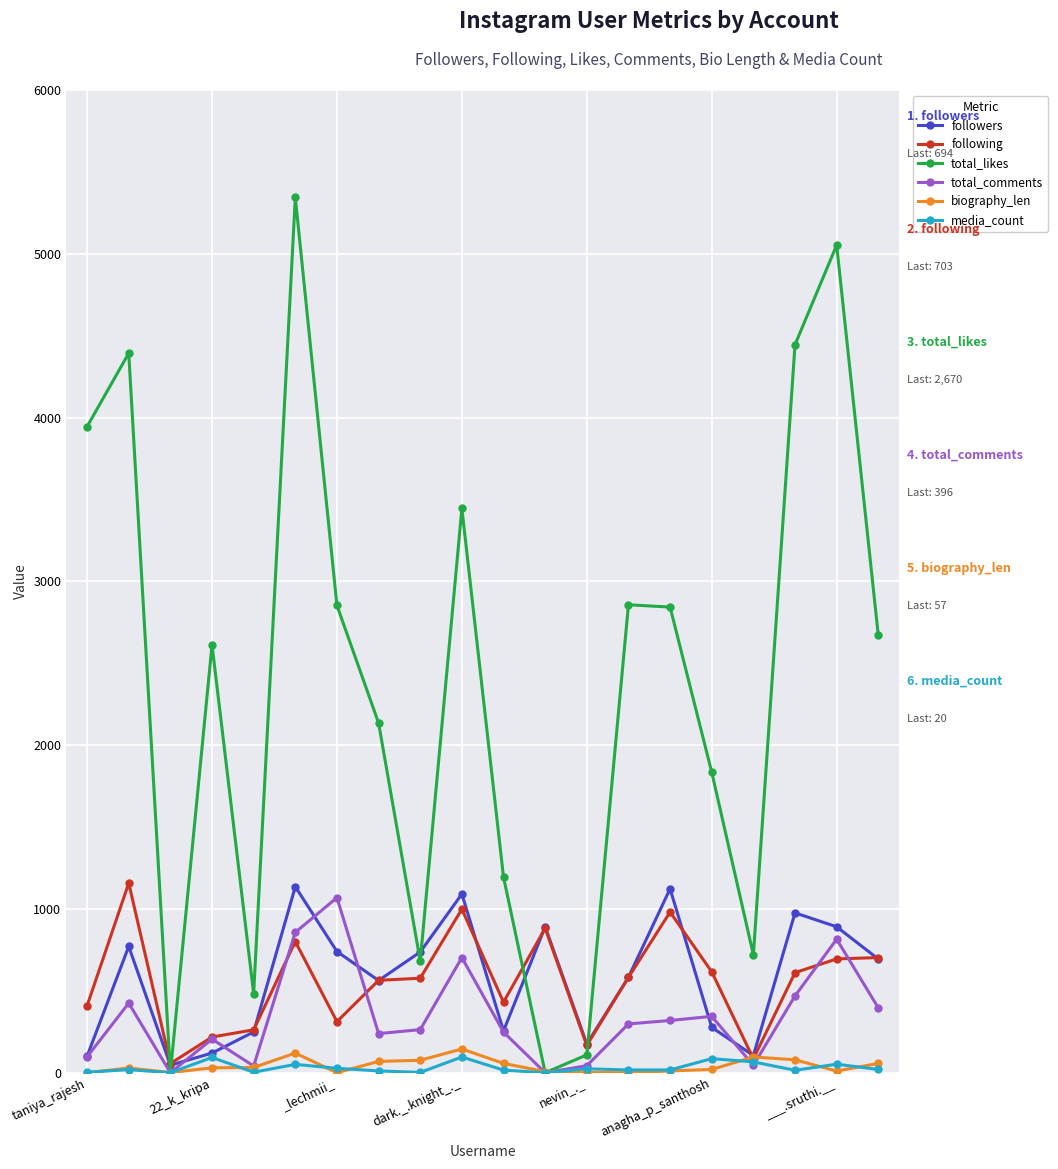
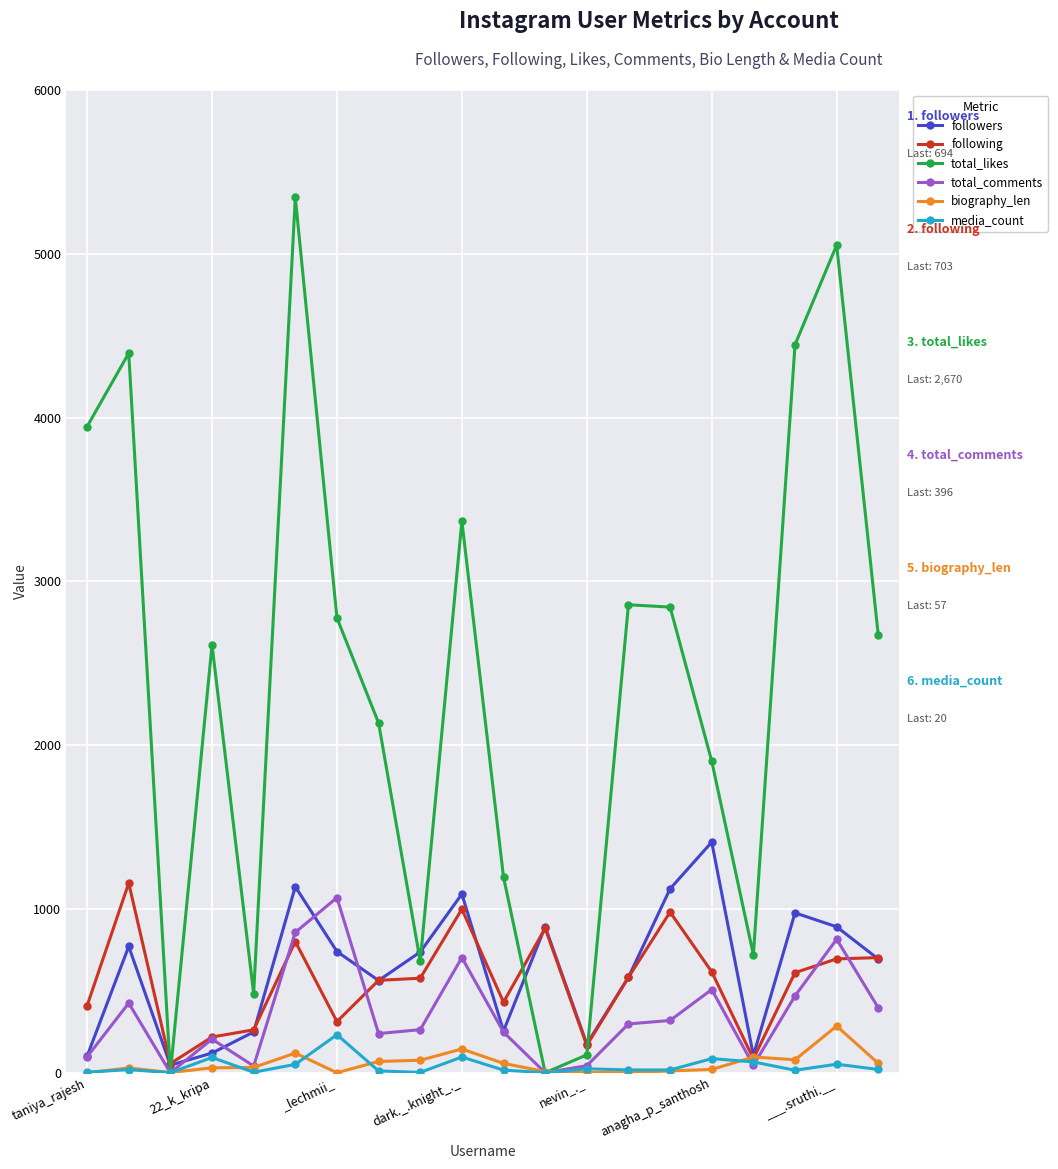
  {
    "followers": {
      "22_k_kripa": 120,
      "_lechmii_": 740,
      "dark._.knight_._": 1090,
-     "anagha_p_santhosh": 280,
+     "anagha_p_santhosh": 1410,
      "___.sruthi.__": 890
    },
    "following": {
      "taniya_rajesh": 410,
      "_lechmii_": 310,
      "dark._.knight_._": 1000,
      "anagha_p_santhosh": 620,
      "___.sruthi.__": 700
    },
    "total_likes": {
      "taniya_rajesh": 3950,
      "22_k_kripa": 2610,
-     "_lechmii_": 2850,
-     "dark._.knight_._": 3450,
+     "_lechmii_": 2780,
+     "dark._.knight_._": 3370,
      "nevin_._": 110,
-     "anagha_p_santhosh": 1840,
+     "anagha_p_santhosh": 1900,
      "___.sruthi.__": 5050
    },
    "total_comments": {
      "_lechmii_": 1070,
      "dark._.knight_._": 700,
      "nevin_._": 40,
-     "anagha_p_santhosh": 340,
+     "anagha_p_santhosh": 510,
      "___.sruthi.__": 820
    },
    "biography_len": {
      "22_k_kripa": 30,
      "_lechmii_": 0,
      "dark._.knight_._": 150,
      "nevin_._": 0,
      "anagha_p_santhosh": 20,
-     "___.sruthi.__": 10
+     "___.sruthi.__": 290
    },
    "media_count": {
      "22_k_kripa": 90,
-     "_lechmii_": 30,
+     "_lechmii_": 230,
      "dark._.knight_._": 100,
      "nevin_._": 20,
      "anagha_p_santhosh": 90,
      "___.sruthi.__": 50
    }
  }
